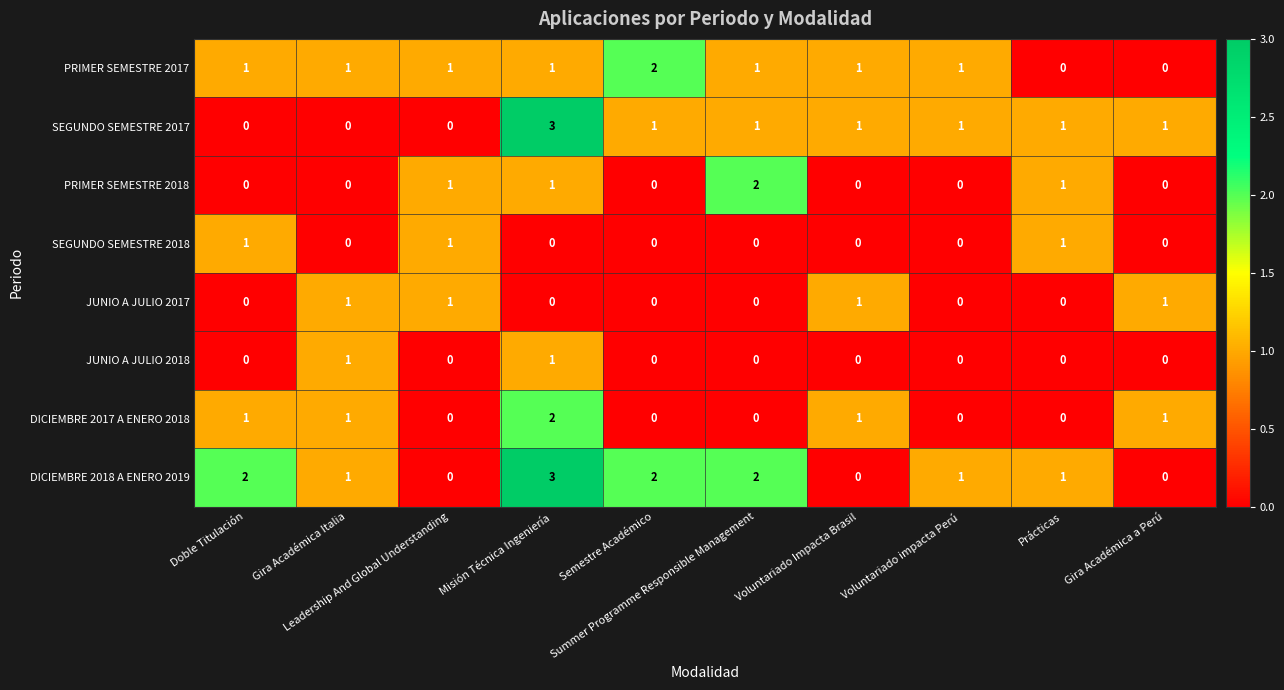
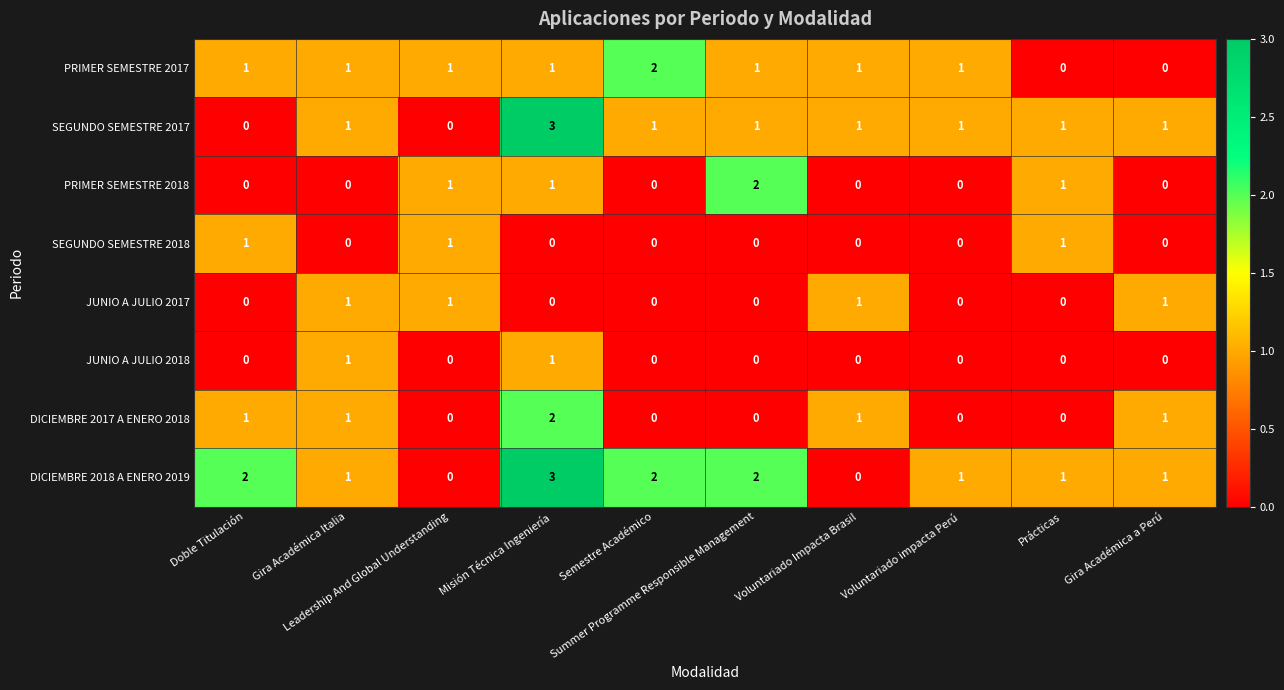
  {
    "PRIMER SEMESTRE 2017": {
      "Doble Titulación": 1,
      "Gira Académica Italia": 1,
      "Leadership And Global Understanding": 1,
      "Misión Técnica Ingeniería": 1,
      "Semestre Académico": 2,
      "Summer Programme Responsible Management": 1,
      "Voluntariado Impacta Brasil": 1,
      "Voluntariado impacta Perú": 1,
      "Prácticas": 0,
      "Gira Académica a Perú": 0
    },
    "SEGUNDO SEMESTRE 2017": {
      "Doble Titulación": 0,
-     "Gira Académica Italia": 0,
+     "Gira Académica Italia": 1,
      "Leadership And Global Understanding": 0,
      "Misión Técnica Ingeniería": 3,
      "Semestre Académico": 1,
      "Summer Programme Responsible Management": 1,
      "Voluntariado Impacta Brasil": 1,
      "Voluntariado impacta Perú": 1,
      "Prácticas": 1,
      "Gira Académica a Perú": 1
    },
    "PRIMER SEMESTRE 2018": {
      "Doble Titulación": 0,
      "Gira Académica Italia": 0,
      "Leadership And Global Understanding": 1,
      "Misión Técnica Ingeniería": 1,
      "Semestre Académico": 0,
      "Summer Programme Responsible Management": 2,
      "Voluntariado Impacta Brasil": 0,
      "Voluntariado impacta Perú": 0,
      "Prácticas": 1,
      "Gira Académica a Perú": 0
    },
    "SEGUNDO SEMESTRE 2018": {
      "Doble Titulación": 1,
      "Gira Académica Italia": 0,
      "Leadership And Global Understanding": 1,
      "Misión Técnica Ingeniería": 0,
      "Semestre Académico": 0,
      "Summer Programme Responsible Management": 0,
      "Voluntariado Impacta Brasil": 0,
      "Voluntariado impacta Perú": 0,
      "Prácticas": 1,
      "Gira Académica a Perú": 0
    },
    "JUNIO A JULIO 2017": {
      "Doble Titulación": 0,
      "Gira Académica Italia": 1,
      "Leadership And Global Understanding": 1,
      "Misión Técnica Ingeniería": 0,
      "Semestre Académico": 0,
      "Summer Programme Responsible Management": 0,
      "Voluntariado Impacta Brasil": 1,
      "Voluntariado impacta Perú": 0,
      "Prácticas": 0,
      "Gira Académica a Perú": 1
    },
    "JUNIO A JULIO 2018": {
      "Doble Titulación": 0,
      "Gira Académica Italia": 1,
      "Leadership And Global Understanding": 0,
      "Misión Técnica Ingeniería": 1,
      "Semestre Académico": 0,
      "Summer Programme Responsible Management": 0,
      "Voluntariado Impacta Brasil": 0,
      "Voluntariado impacta Perú": 0,
      "Prácticas": 0,
      "Gira Académica a Perú": 0
    },
    "DICIEMBRE 2017 A ENERO 2018": {
      "Doble Titulación": 1,
      "Gira Académica Italia": 1,
      "Leadership And Global Understanding": 0,
      "Misión Técnica Ingeniería": 2,
      "Semestre Académico": 0,
      "Summer Programme Responsible Management": 0,
      "Voluntariado Impacta Brasil": 1,
      "Voluntariado impacta Perú": 0,
      "Prácticas": 0,
      "Gira Académica a Perú": 1
    },
    "DICIEMBRE 2018 A ENERO 2019": {
      "Doble Titulación": 2,
      "Gira Académica Italia": 1,
      "Leadership And Global Understanding": 0,
      "Misión Técnica Ingeniería": 3,
      "Semestre Académico": 2,
      "Summer Programme Responsible Management": 2,
      "Voluntariado Impacta Brasil": 0,
      "Voluntariado impacta Perú": 1,
      "Prácticas": 1,
-     "Gira Académica a Perú": 0
+     "Gira Académica a Perú": 1
    }
  }
